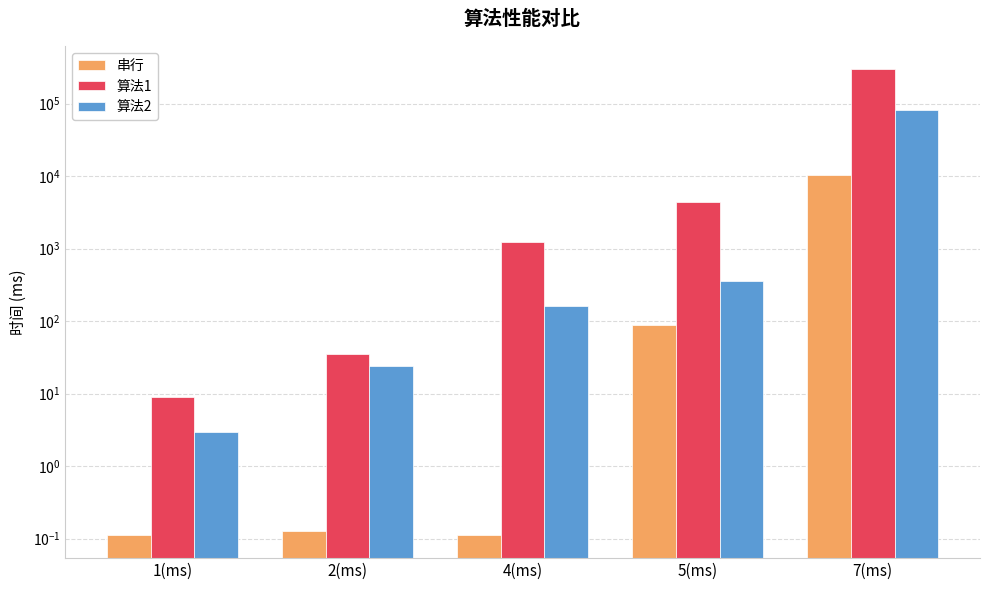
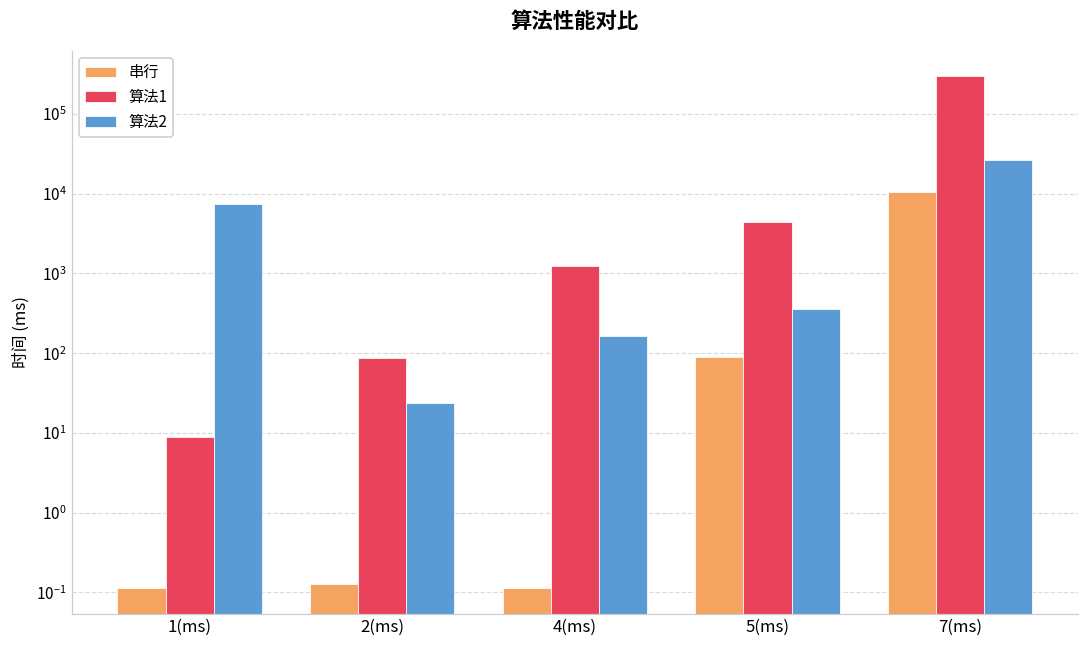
  {
    "串行": {
      "1(ms)": 0.11,
      "2(ms)": 0.13,
      "4(ms)": 0.11,
      "5(ms)": 90,
      "7(ms)": 10000
    },
    "算法1": {
      "1(ms)": 9,
-     "2(ms)": 30,
+     "2(ms)": 90,
      "4(ms)": 1200,
      "5(ms)": 4000,
      "7(ms)": 300000
    },
    "算法2": {
-     "1(ms)": 2.9,
+     "1(ms)": 7000,
      "2(ms)": 24,
      "4(ms)": 160,
      "5(ms)": 400,
-     "7(ms)": 80000
+     "7(ms)": 27000
    }
  }
